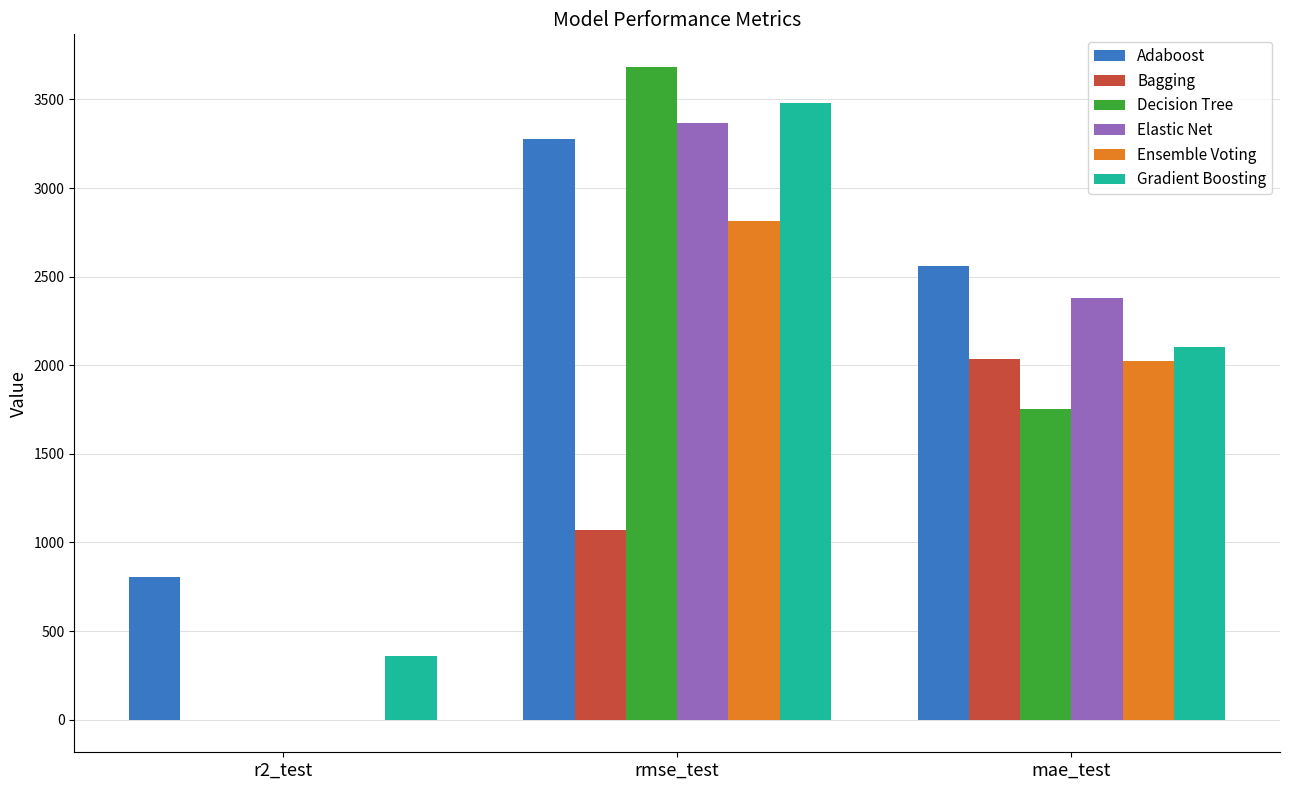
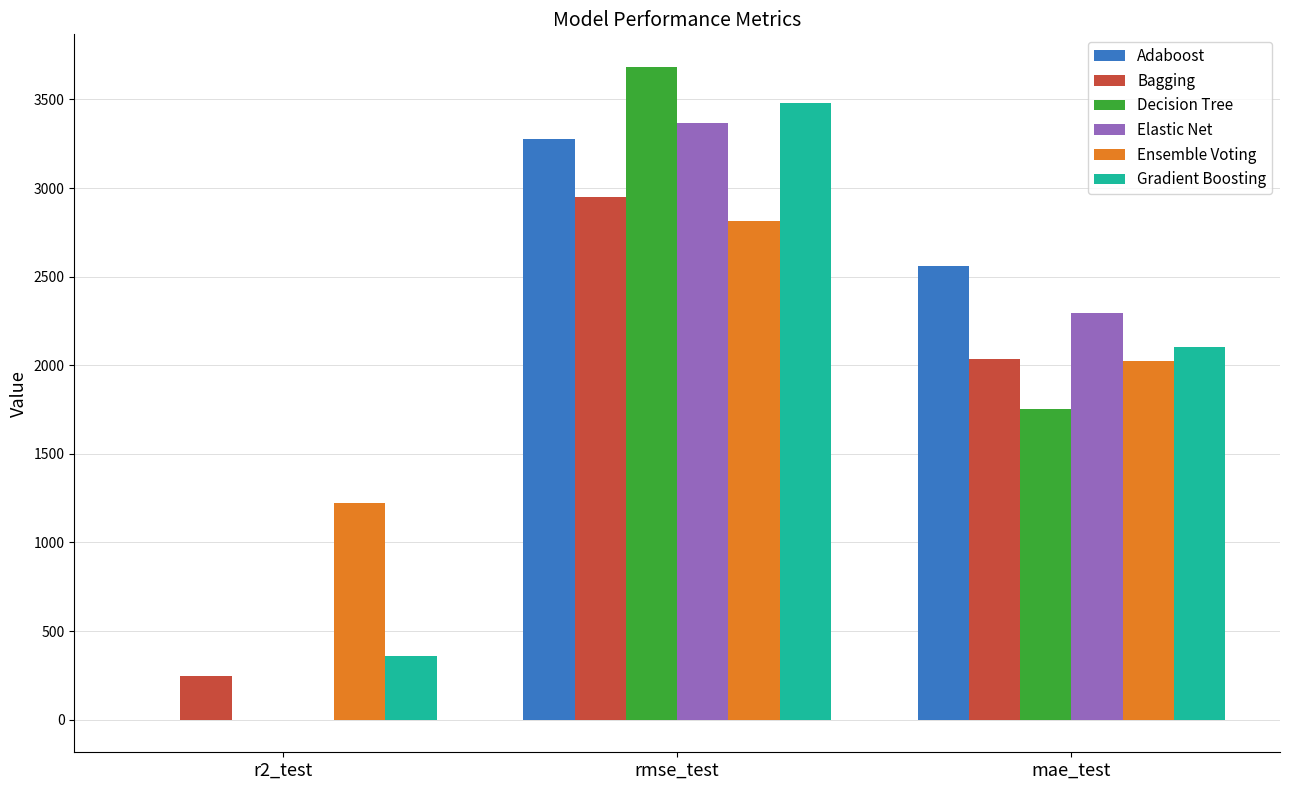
  {
    "Adaboost": {
-     "r2_test": 810,
+     "r2_test": 0,
      "rmse_test": 3280,
      "mae_test": 2560
    },
    "Bagging": {
-     "r2_test": 0,
-     "rmse_test": 1070,
+     "r2_test": 240,
+     "rmse_test": 2950,
      "mae_test": 2040
    },
    "Decision Tree": {
      "rmse_test": 3680,
      "mae_test": 1760
    },
    "Elastic Net": {
      "rmse_test": 3370,
-     "mae_test": 2380
+     "mae_test": 2300
    },
    "Ensemble Voting": {
-     "r2_test": 0,
+     "r2_test": 1220,
      "rmse_test": 2810,
      "mae_test": 2020
    },
    "Gradient Boosting": {
      "r2_test": 360,
      "rmse_test": 3480,
      "mae_test": 2100
    }
  }
